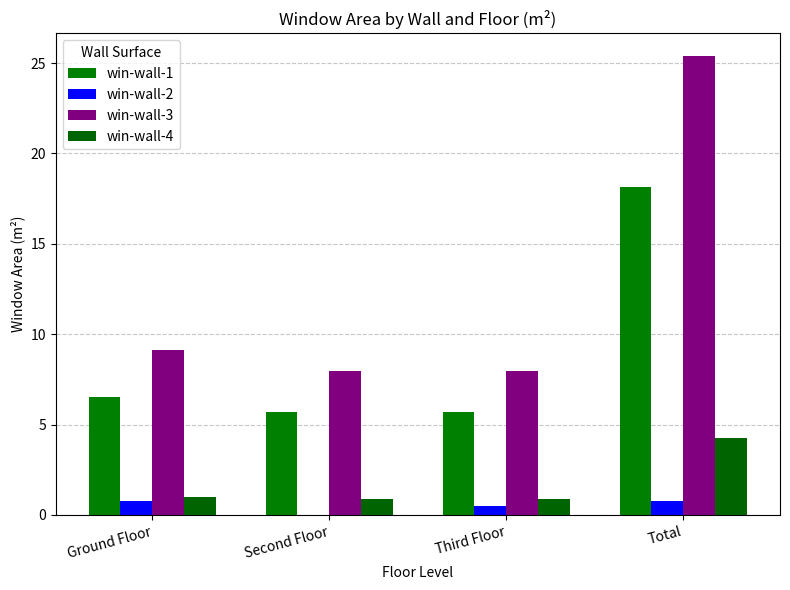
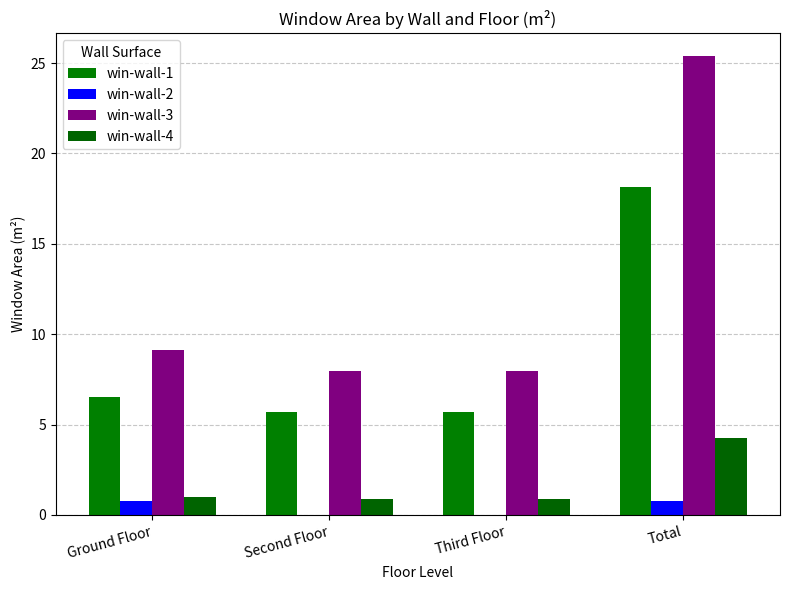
  {
    "win-wall-2": {
      "Ground Floor": 0.8,
-     "Third Floor": 0.5,
+     "Third Floor": 0.0,
      "Total": 0.8
    },
    "win-wall-3": {
      "Ground Floor": 9.1,
      "Second Floor": 8.0,
      "Third Floor": 8.0,
      "Total": 25.4
    }
  }
